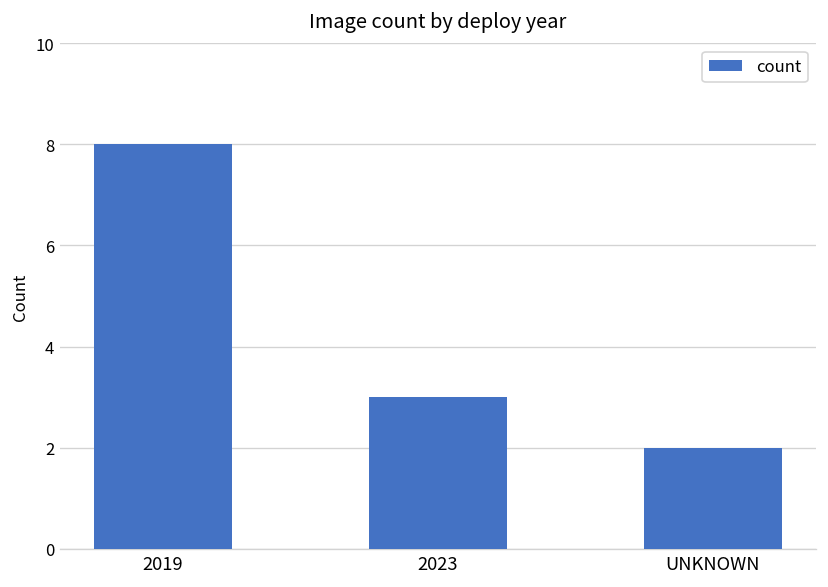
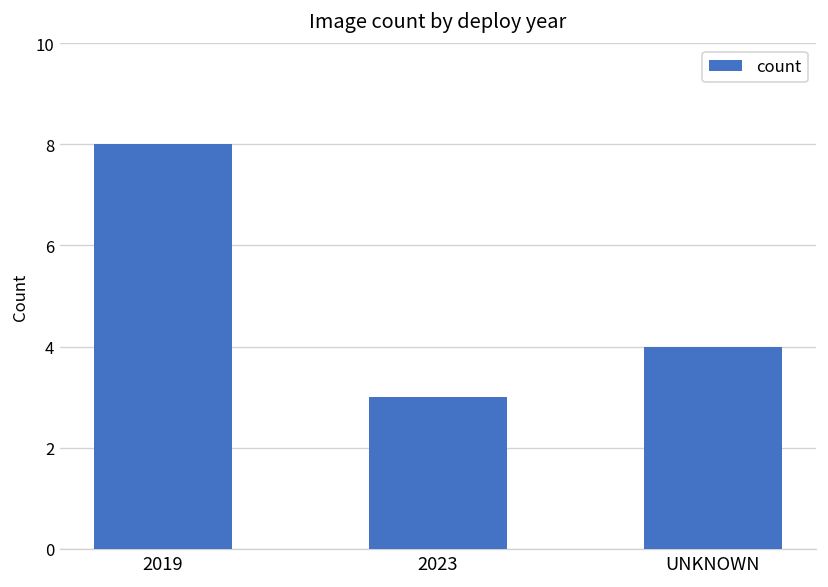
  {
    "2019": 8,
    "2023": 3,
-   "UNKNOWN": 2
+   "UNKNOWN": 4
  }
